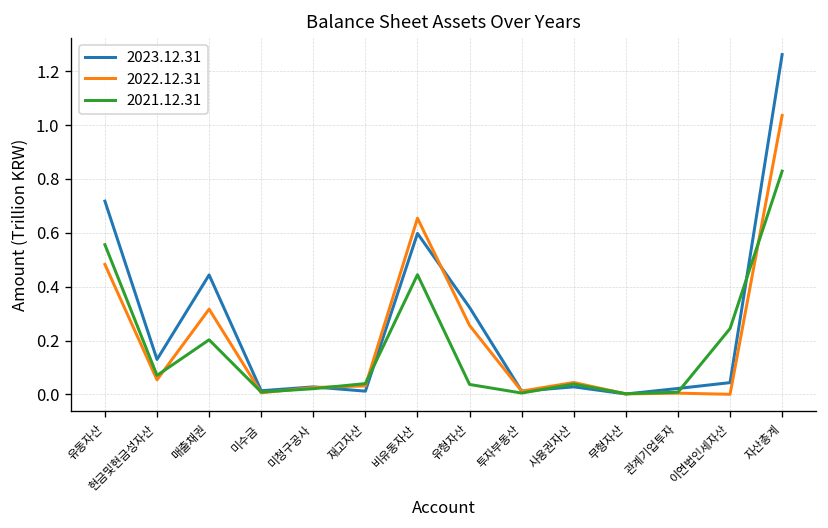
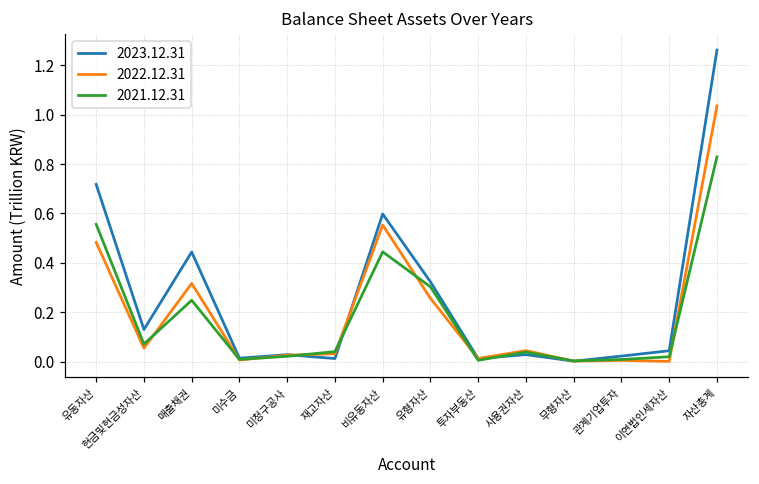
  {
    "2023.12.31": {
      "유동자산": 0.72,
      "현금및현금성자산": 0.13,
      "매출채권": 0.44,
      "재고자산": 0.01,
      "비유동자산": 0.60,
      "유형자산": 0.32,
      "관계기업투자": 0.02,
      "이연법인세자산": 0.04,
      "자산총계": 1.26
    },
    "2022.12.31": {
      "유동자산": 0.48,
      "현금및현금성자산": 0.05,
      "매출채권": 0.32,
-     "비유동자산": 0.65,
+     "비유동자산": 0.55,
      "유형자산": 0.26,
      "이연법인세자산": 0.00,
      "자산총계": 1.04
    },
    "2021.12.31": {
      "유동자산": 0.56,
      "현금및현금성자산": 0.07,
-     "매출채권": 0.20,
+     "매출채권": 0.25,
      "비유동자산": 0.44,
-     "유형자산": 0.04,
-     "이연법인세자산": 0.24,
+     "유형자산": 0.30,
+     "이연법인세자산": 0.02,
      "자산총계": 0.83
    }
  }
